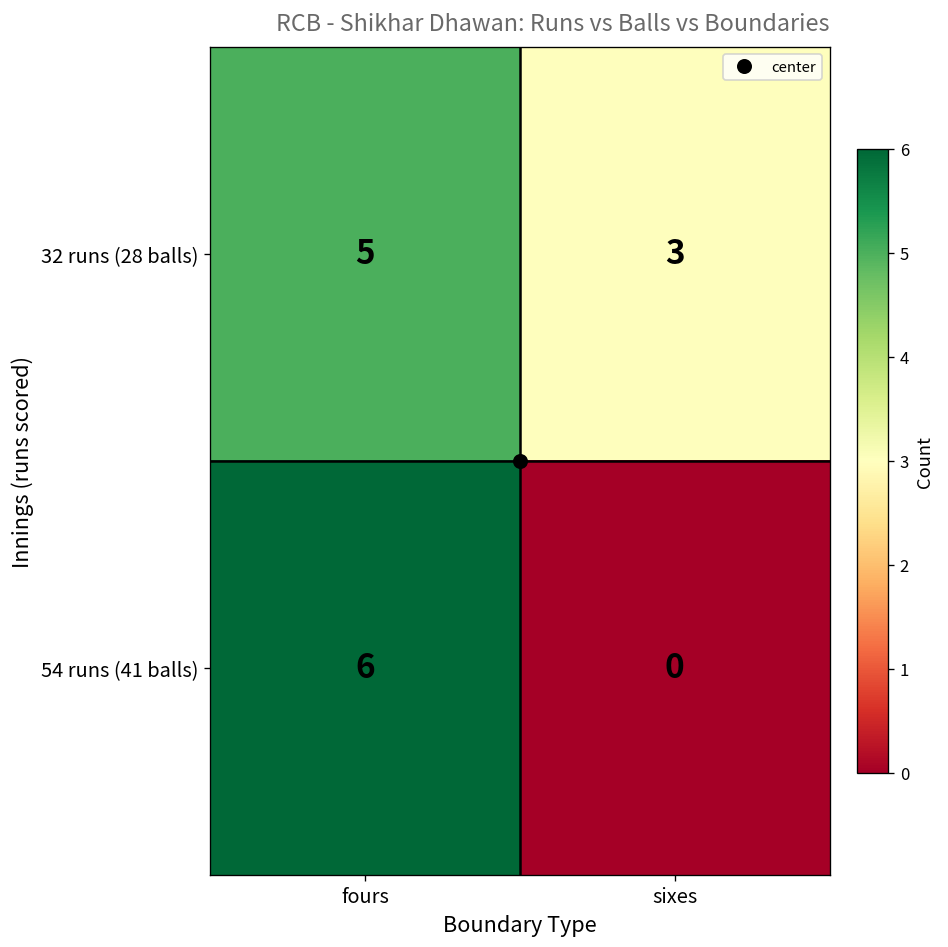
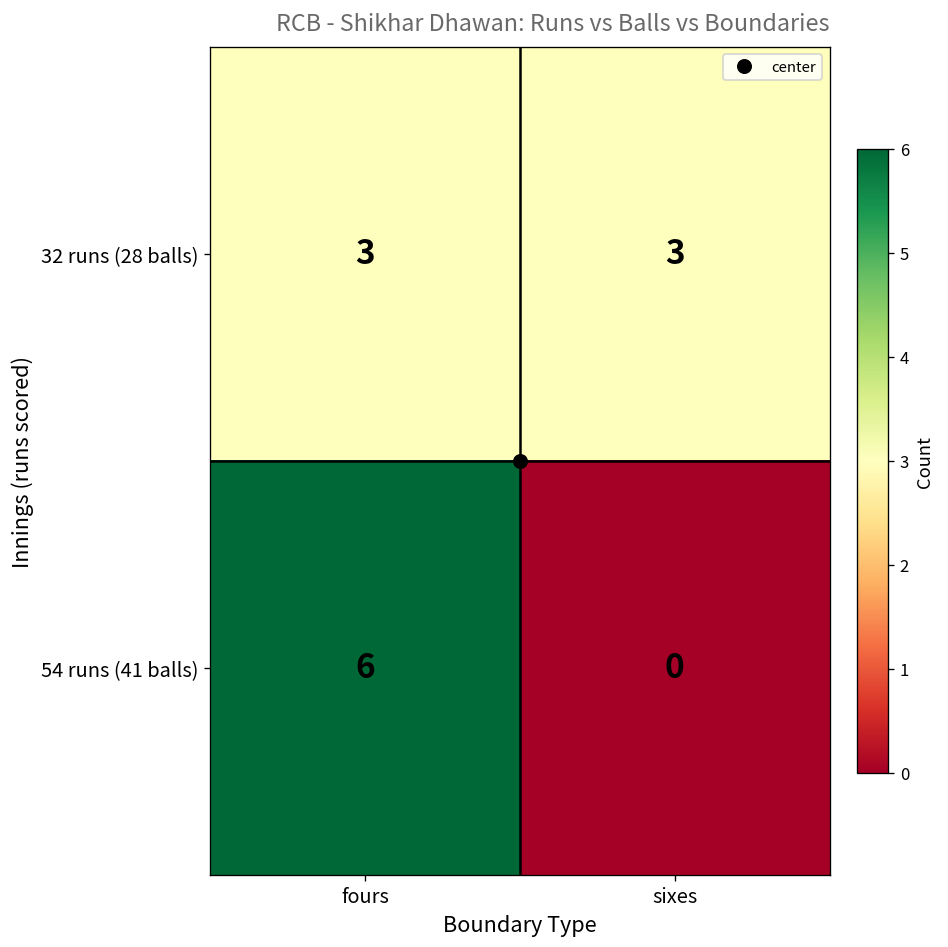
  {
    "32 runs (28 balls)": {
-     "fours": 5,
+     "fours": 3,
      "sixes": 3
    },
    "54 runs (41 balls)": {
      "fours": 6,
      "sixes": 0
    }
  }
